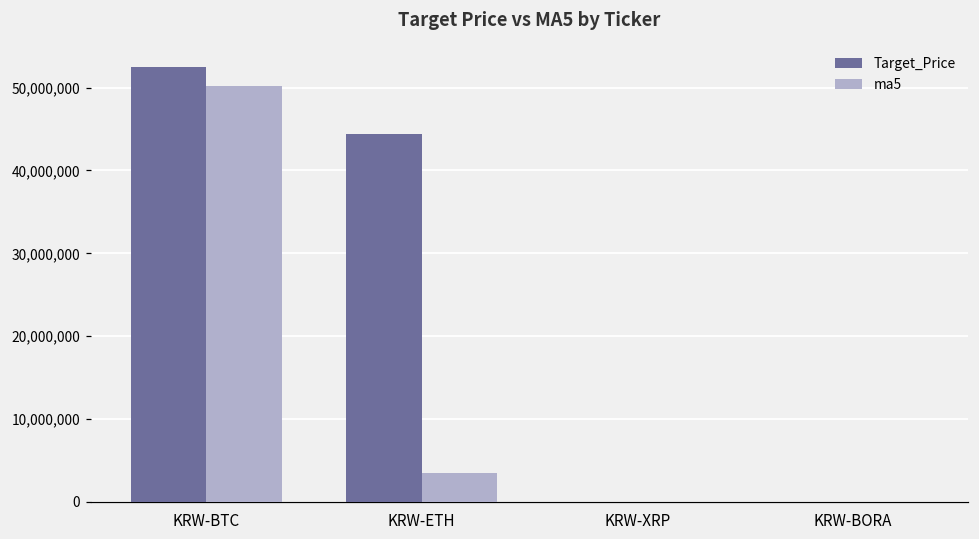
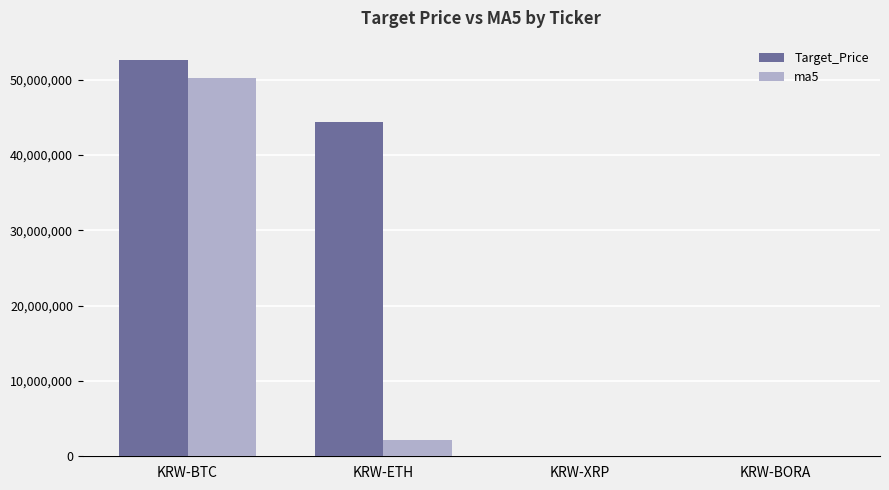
  {
    "Target_Price": {
      "KRW-BTC": "53,000,000",
      "KRW-ETH": "44,000,000"
    },
    "ma5": {
      "KRW-BTC": "50,000,000",
-     "KRW-ETH": "4,000,000"
+     "KRW-ETH": "2,000,000"
    }
  }
